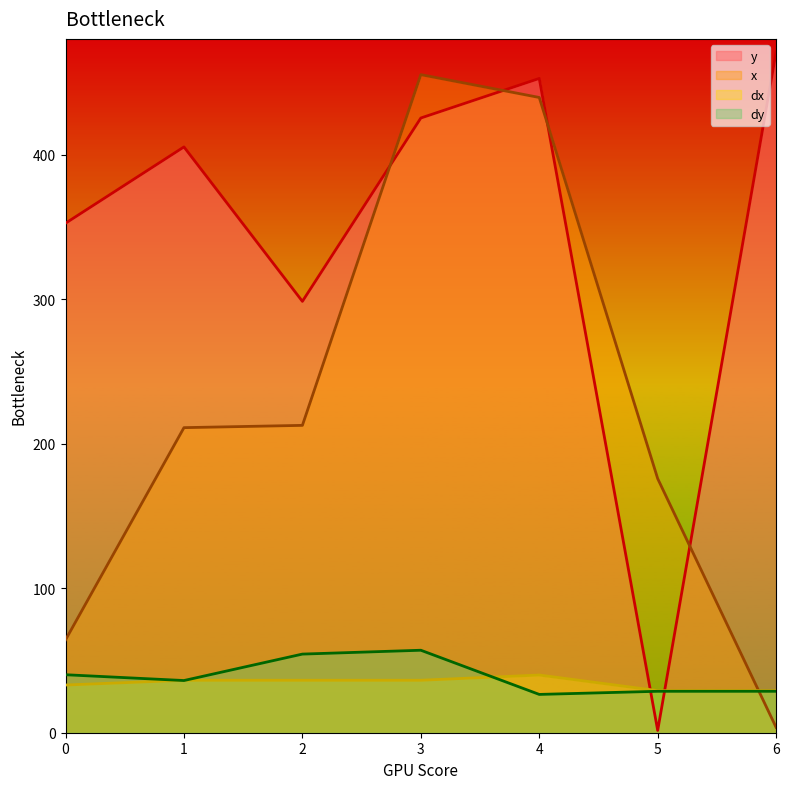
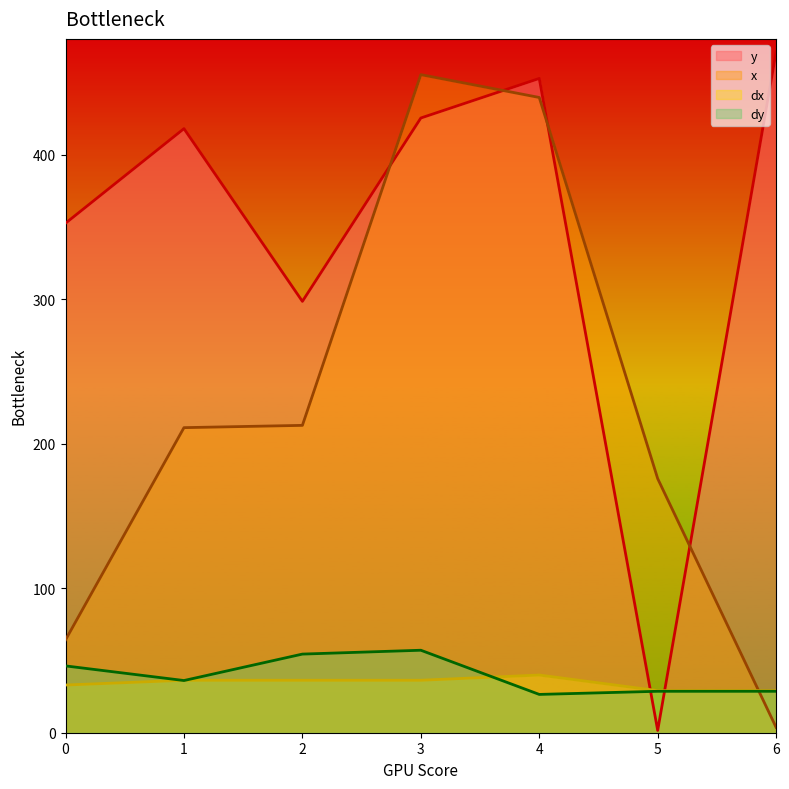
  {
    "y": {
      "0": 352,
-     "1": 405,
+     "1": 418,
      "2": 298,
      "3": 425,
      "4": 453,
      "5": 2,
      "6": 471
    },
    "dy": {
-     "0": 40,
+     "0": 46,
      "2": 54,
      "3": 57,
      "4": 26
    }
  }
